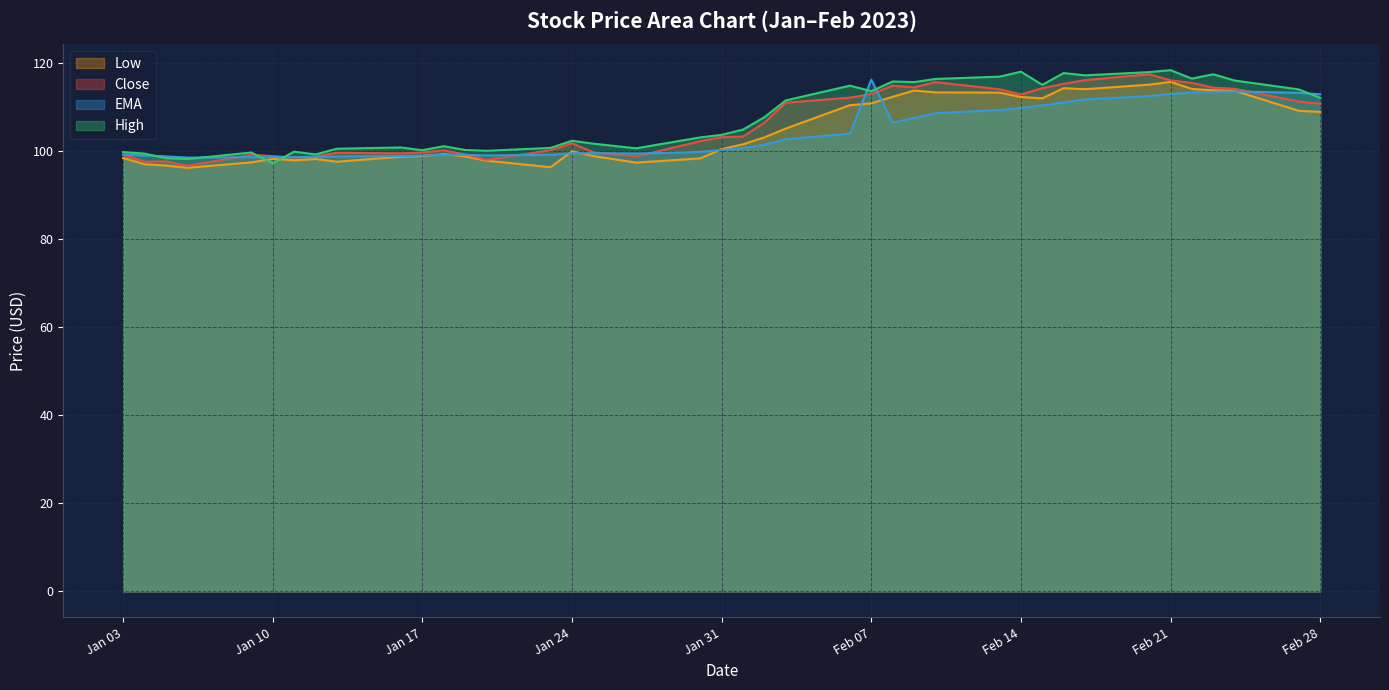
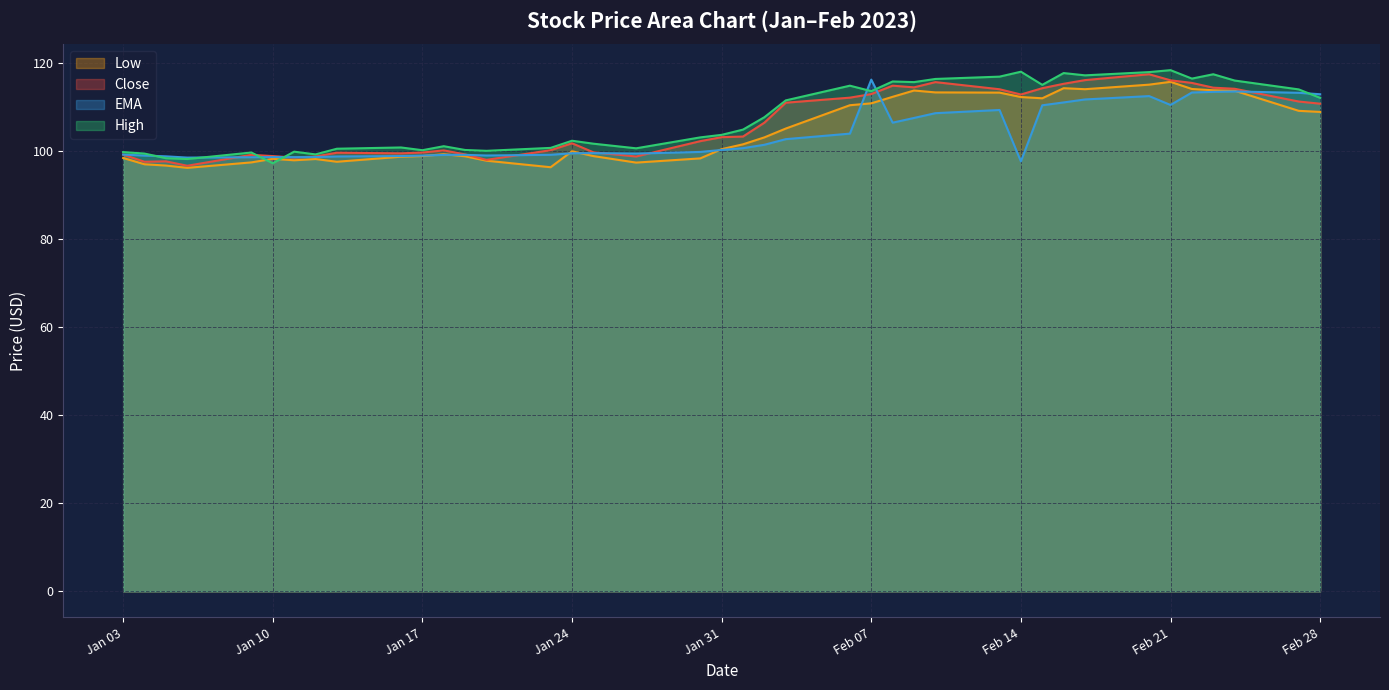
  {
    "EMA": {
      "Feb 07": 116,
-     "Feb 14": 110,
-     "Feb 21": 113,
+     "Feb 14": 98,
+     "Feb 21": 110,
      "Feb 28": 113
    },
    "High": {
      "Jan 10": 97,
      "Jan 24": 102,
      "Feb 07": 114,
      "Feb 14": 118,
      "Feb 21": 118,
      "Feb 28": 112
    }
  }
